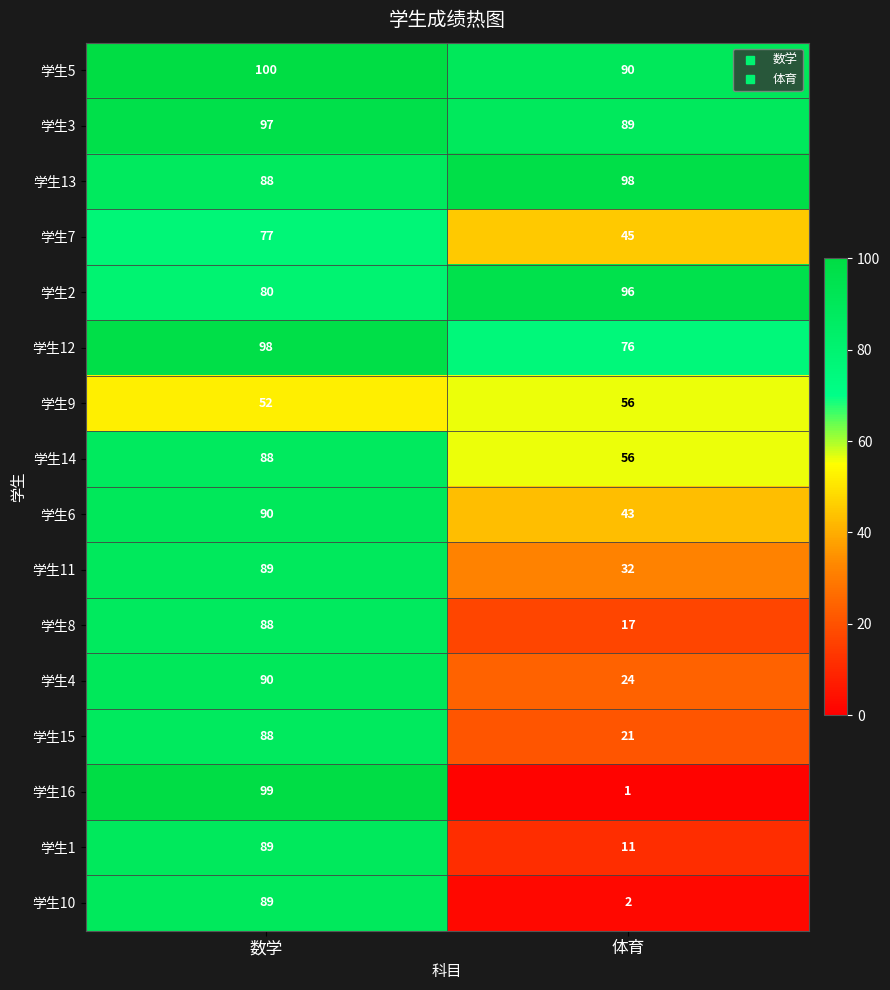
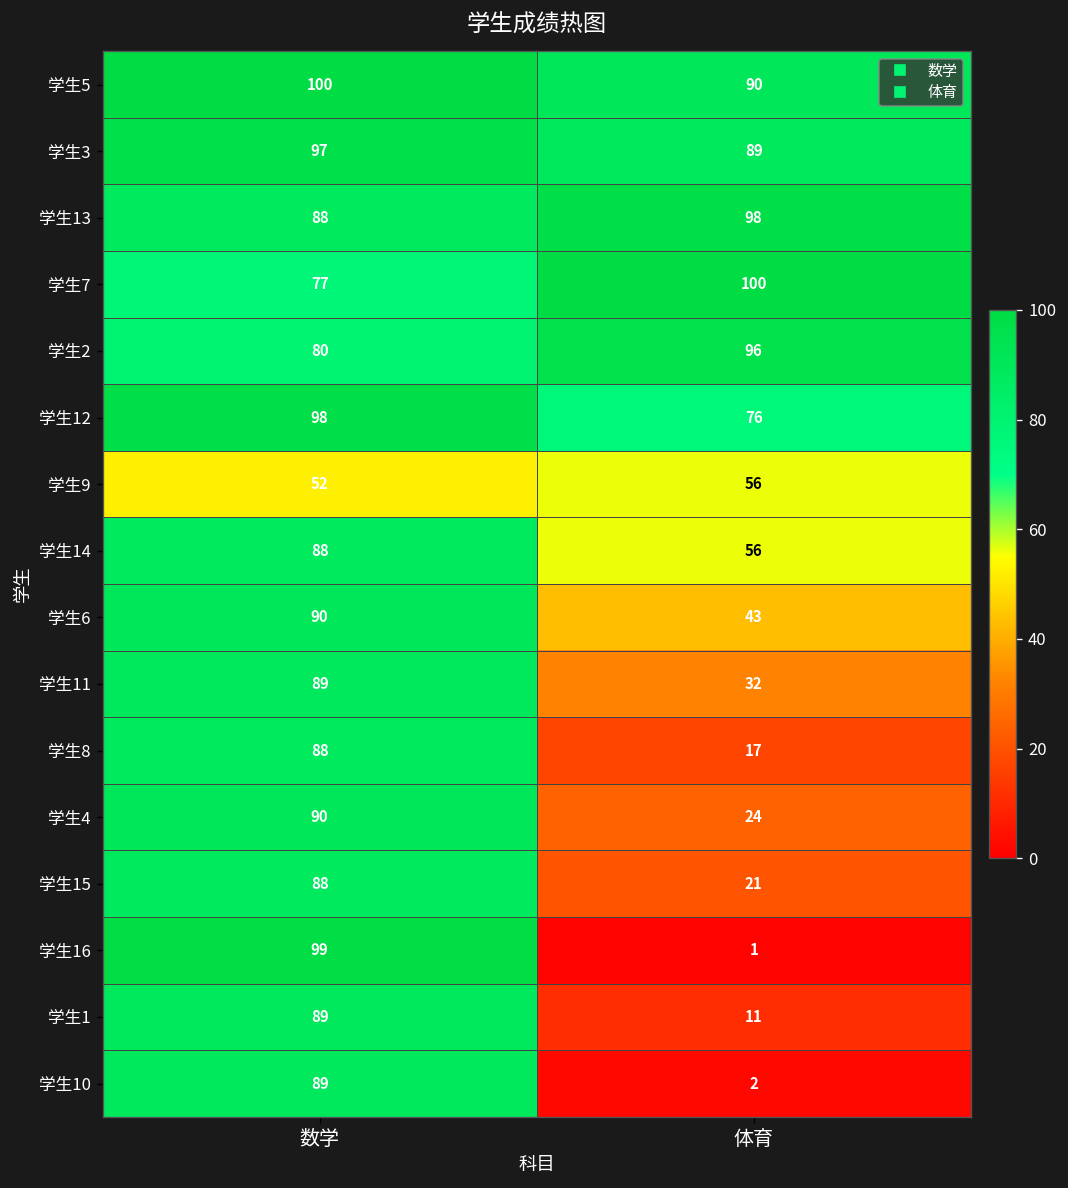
  {
    "学生5": {
      "数学": 100,
      "体育": 90
    },
    "学生3": {
      "数学": 97,
      "体育": 89
    },
    "学生13": {
      "数学": 88,
      "体育": 98
    },
    "学生7": {
      "数学": 77,
-     "体育": 45
+     "体育": 100
    },
    "学生2": {
      "数学": 80,
      "体育": 96
    },
    "学生12": {
      "数学": 98,
      "体育": 76
    },
    "学生9": {
      "数学": 52,
      "体育": 56
    },
    "学生14": {
      "数学": 88,
      "体育": 56
    },
    "学生6": {
      "数学": 90,
      "体育": 43
    },
    "学生11": {
      "数学": 89,
      "体育": 32
    },
    "学生8": {
      "数学": 88,
      "体育": 17
    },
    "学生4": {
      "数学": 90,
      "体育": 24
    },
    "学生15": {
      "数学": 88,
      "体育": 21
    },
    "学生16": {
      "数学": 99,
      "体育": 1
    },
    "学生1": {
      "数学": 89,
      "体育": 11
    },
    "学生10": {
      "数学": 89,
      "体育": 2
    }
  }
